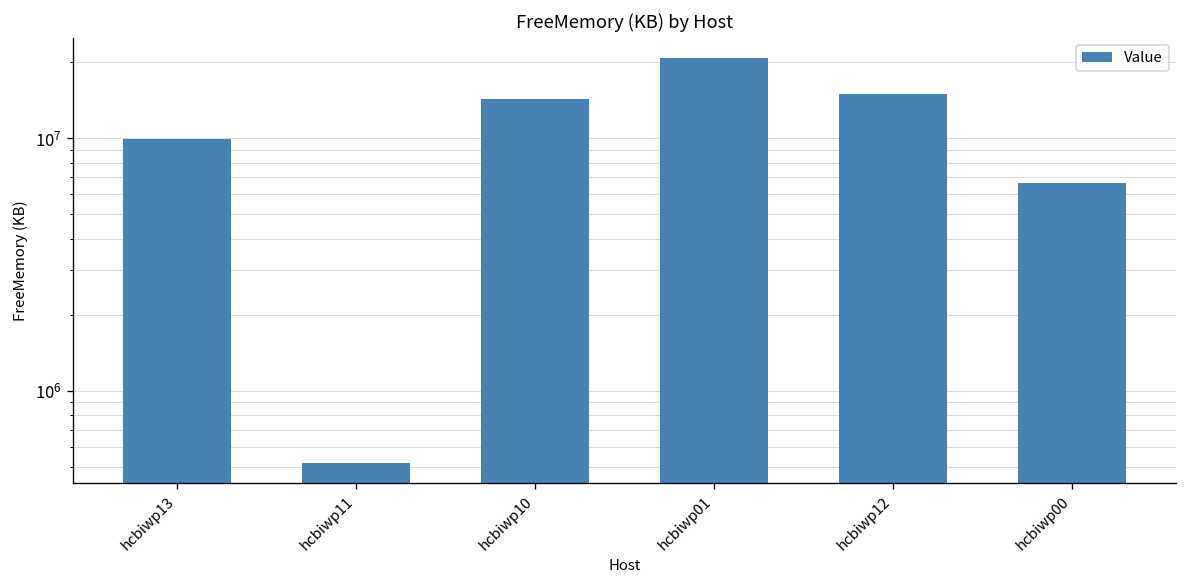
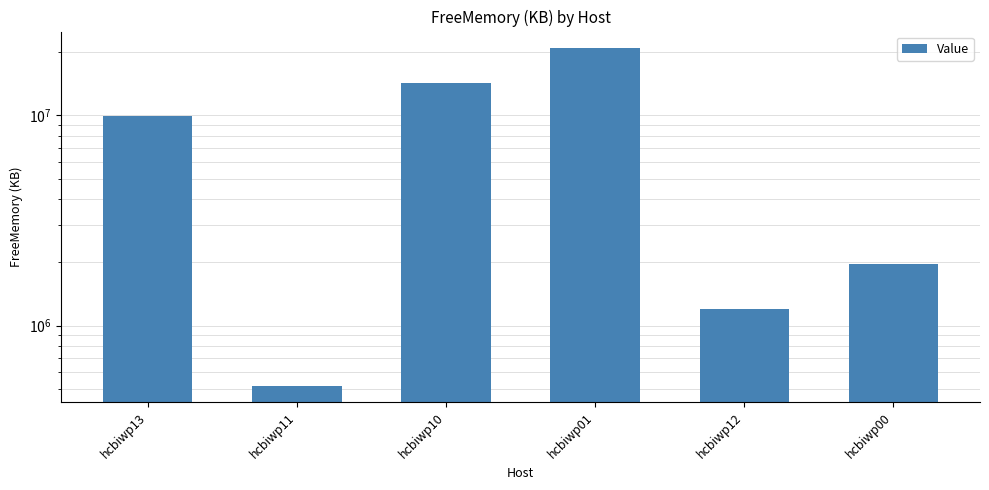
  {
    "hcbiwp13": 10000000,
    "hcbiwp11": 520000,
    "hcbiwp10": 14000000,
    "hcbiwp01": 21000000,
-   "hcbiwp12": 15000000,
-   "hcbiwp00": 6600000
+   "hcbiwp12": 1200000,
+   "hcbiwp00": 2000000
  }
